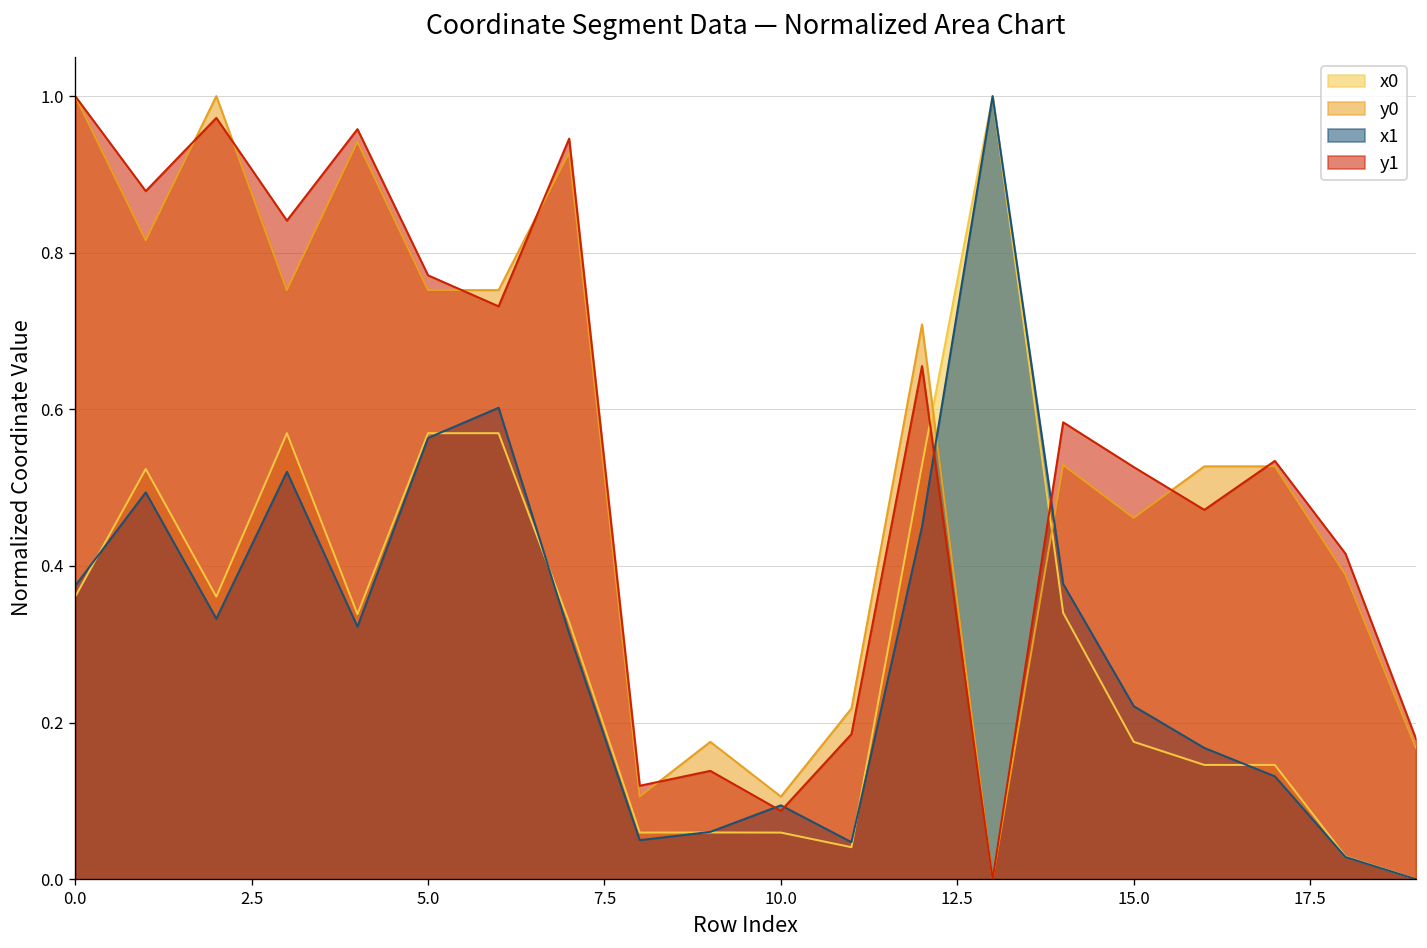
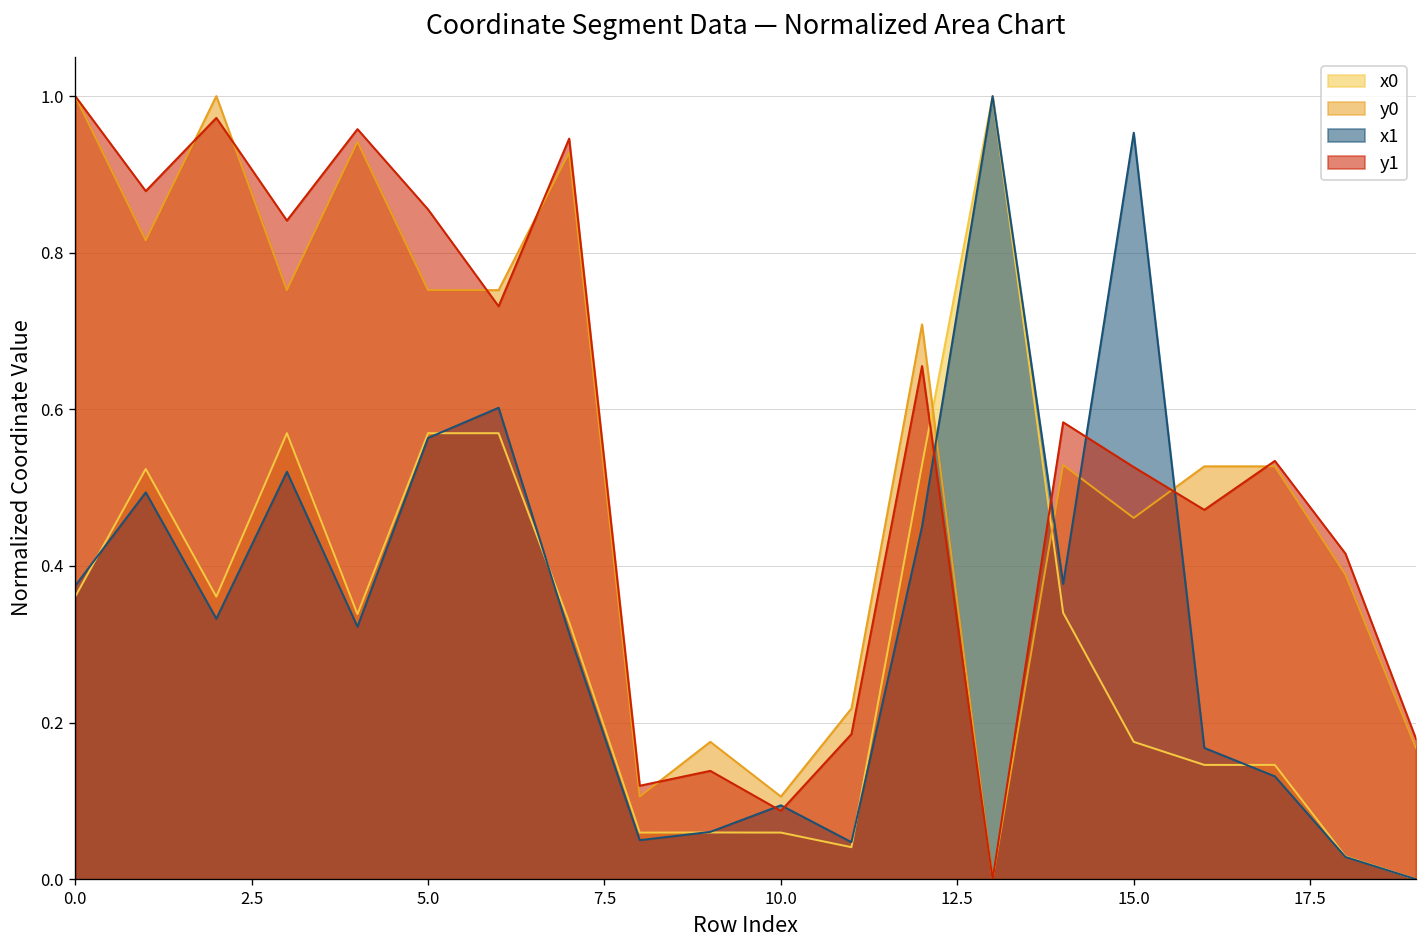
  {
    "x1": {
      "0.0": 0.37,
      "5.0": 0.56,
      "10.0": 0.09,
-     "15.0": 0.22
+     "15.0": 0.95
    },
    "y1": {
-     "5.0": 0.77,
+     "5.0": 0.86,
      "10.0": 0.09,
      "15.0": 0.53
    }
  }
